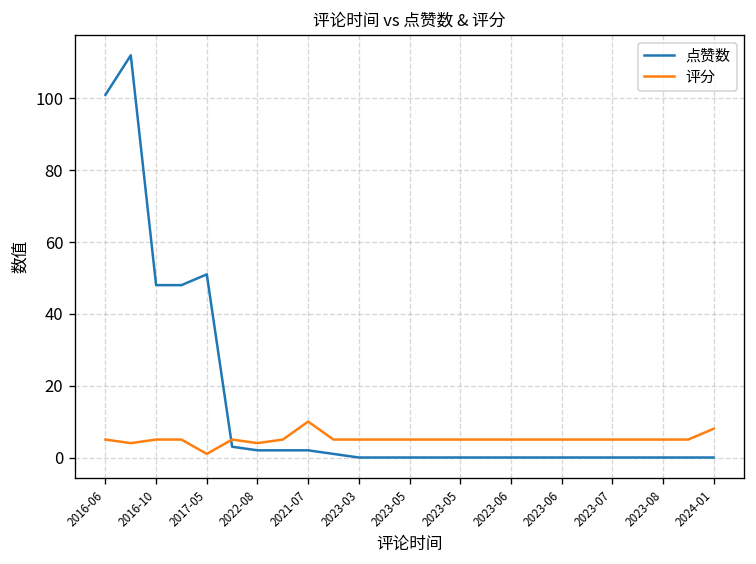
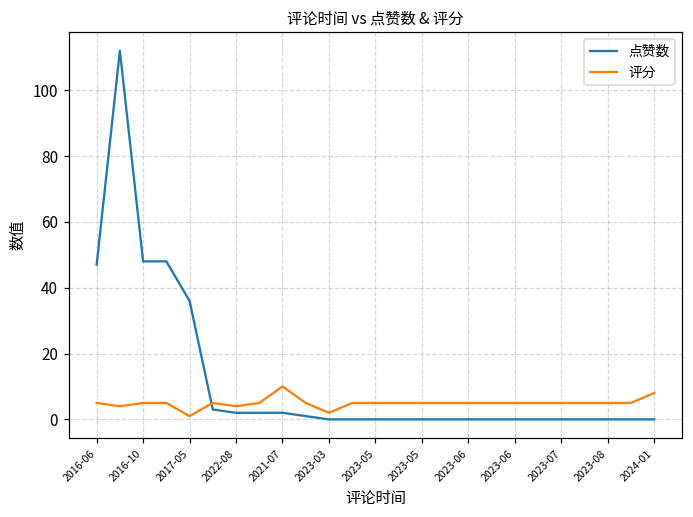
  {
    "点赞数": {
-     "2016-06": 101,
-     "2017-05": 51,
+     "2016-06": 47,
+     "2017-05": 36,
      "2021-07": 2,
      "2023-03": 0,
      "2024-01": 0
    },
    "评分": {
      "2016-06": 5,
      "2017-05": 1,
      "2021-07": 10,
-     "2023-03": 5,
+     "2023-03": 2,
      "2024-01": 8
    }
  }
